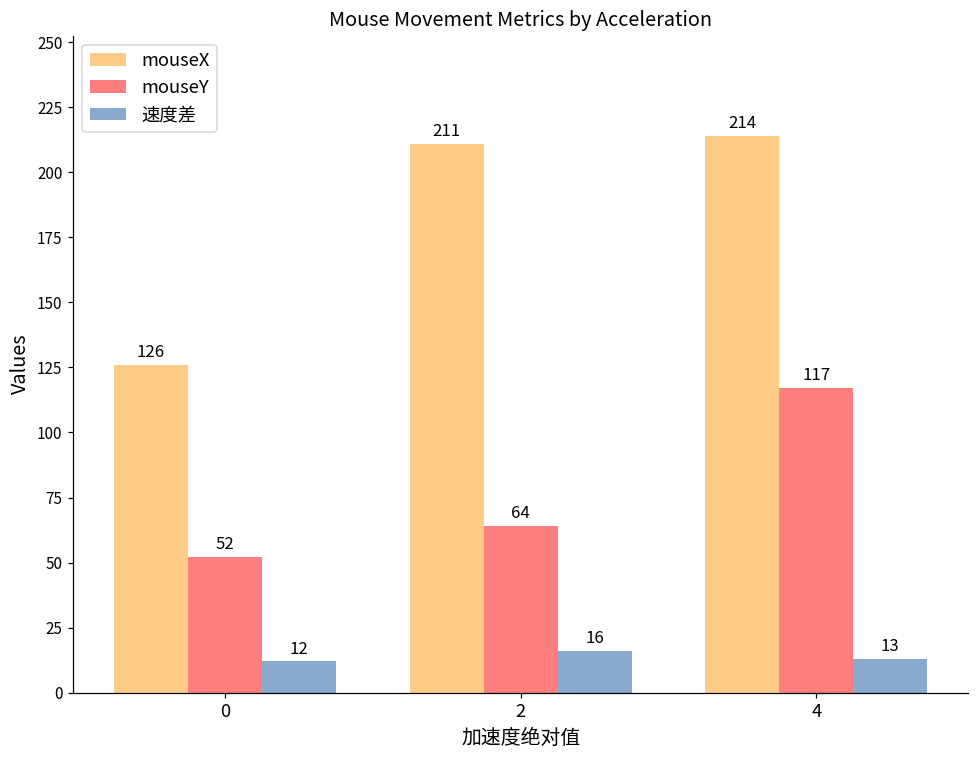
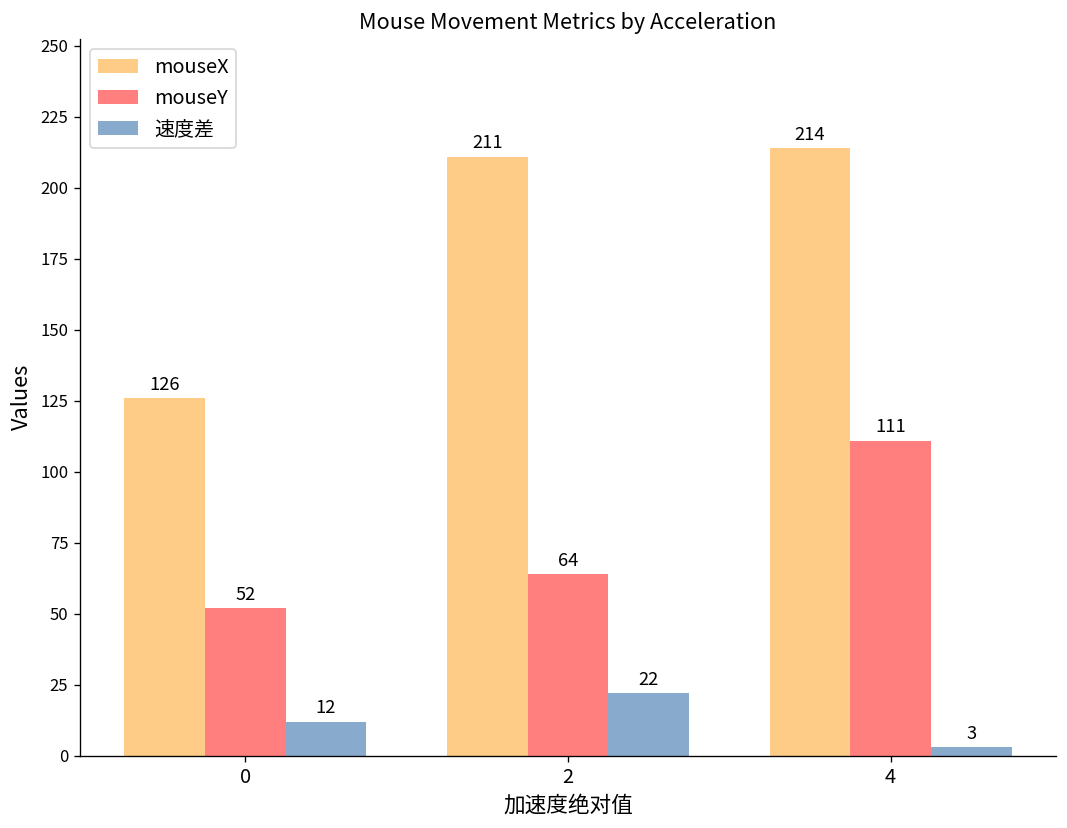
  {
    "mouseX": {
      "0": 126,
      "2": 211,
      "4": 214
    },
    "mouseY": {
      "0": 52,
      "2": 64,
-     "4": 117
+     "4": 111
    },
    "速度差": {
      "0": 12,
-     "2": 16,
-     "4": 13
+     "2": 22,
+     "4": 3
    }
  }
